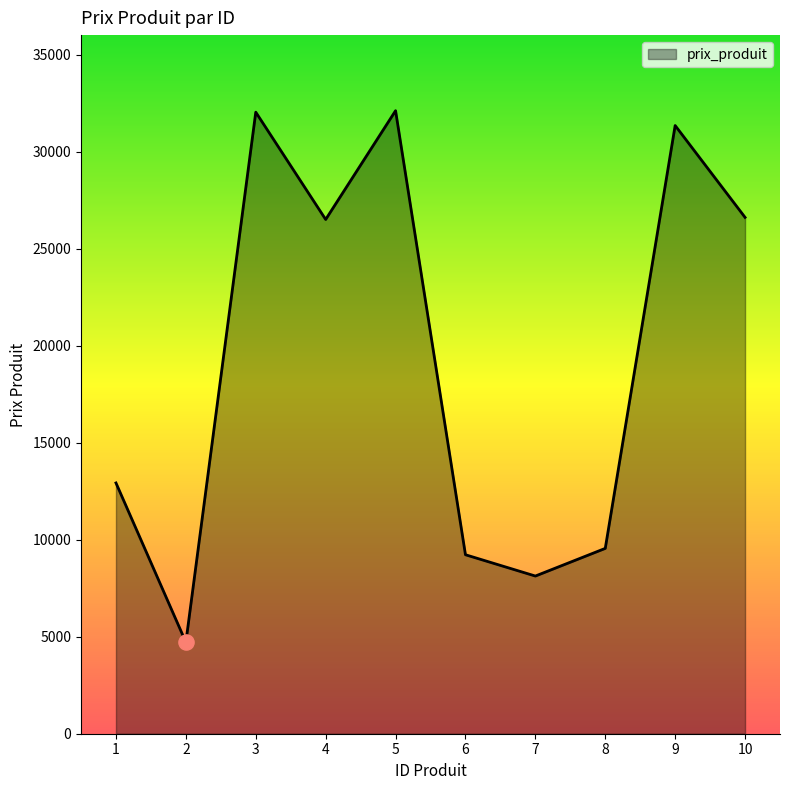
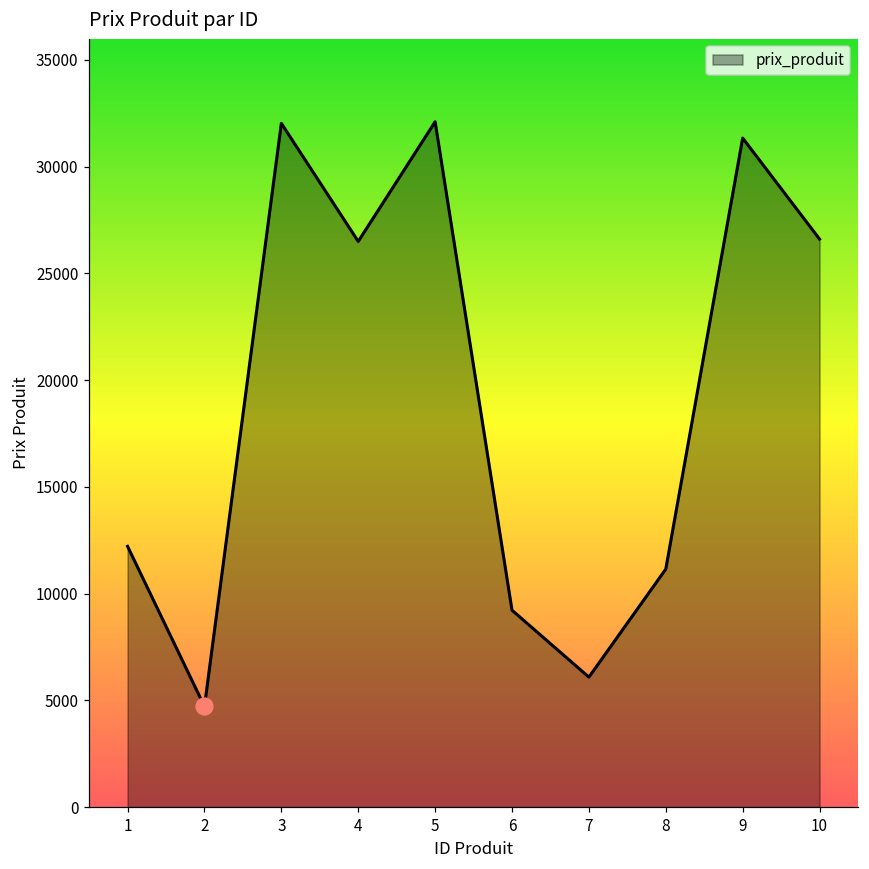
  {
    "prix_produit": {
-     "1": 12900,
+     "1": 12200,
      "3": 32000,
      "4": 26500,
      "5": 32100,
      "6": 9200,
-     "7": 8100,
-     "8": 9600,
+     "7": 6100,
+     "8": 11100,
      "9": 31300,
      "10": 26600
    }
  }
